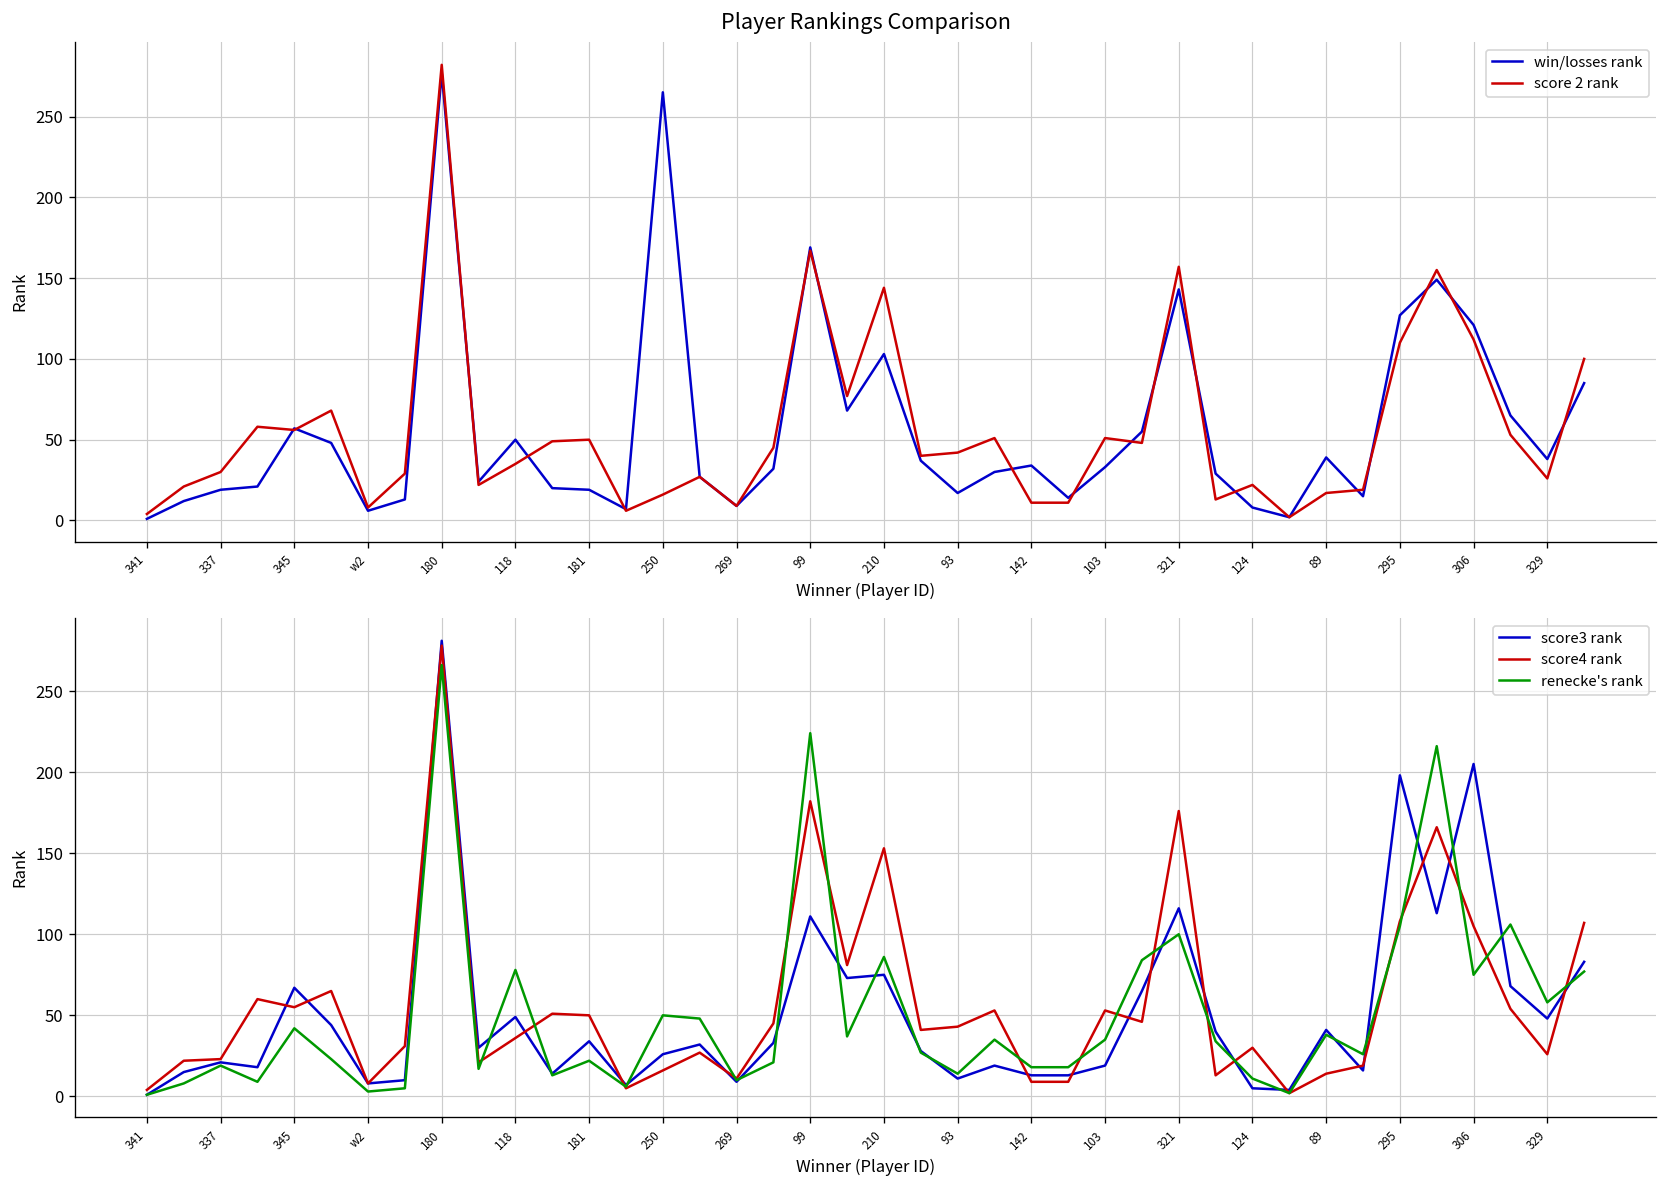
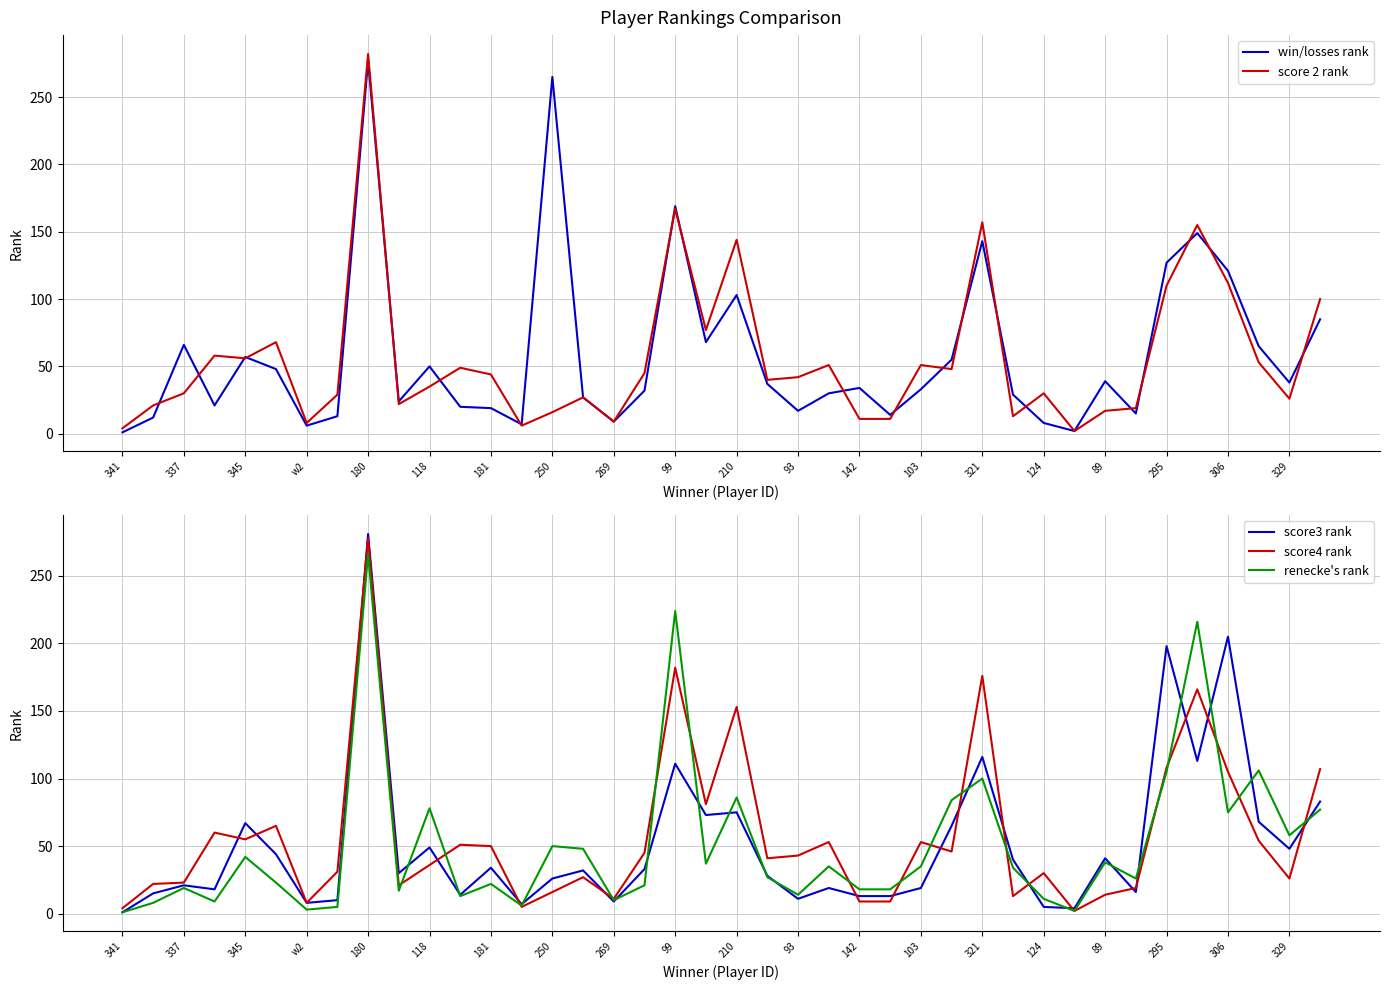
  {
    "Player Rankings Comparison": {
      "win/losses rank": {
        "341": 1,
-       "337": 19,
+       "337": 66,
        "w2": 6,
        "180": 277,
        "118": 50,
        "181": 19,
        "250": 265,
        "99": 169,
        "210": 103,
        "93": 17,
        "142": 34,
        "103": 33,
        "321": 143,
        "124": 8,
        "89": 39,
        "295": 127,
        "306": 121,
        "329": 38
      },
      "score 2 rank": {
        "341": 4,
        "337": 30,
        "w2": 8,
        "180": 282,
        "118": 35,
-       "181": 50,
+       "181": 44,
        "250": 16,
        "99": 167,
        "210": 144,
        "93": 42,
        "142": 11,
        "103": 51,
        "321": 157,
-       "124": 22,
+       "124": 30,
        "89": 17,
        "295": 110,
        "306": 112,
        "329": 26
      }
    }
  }
